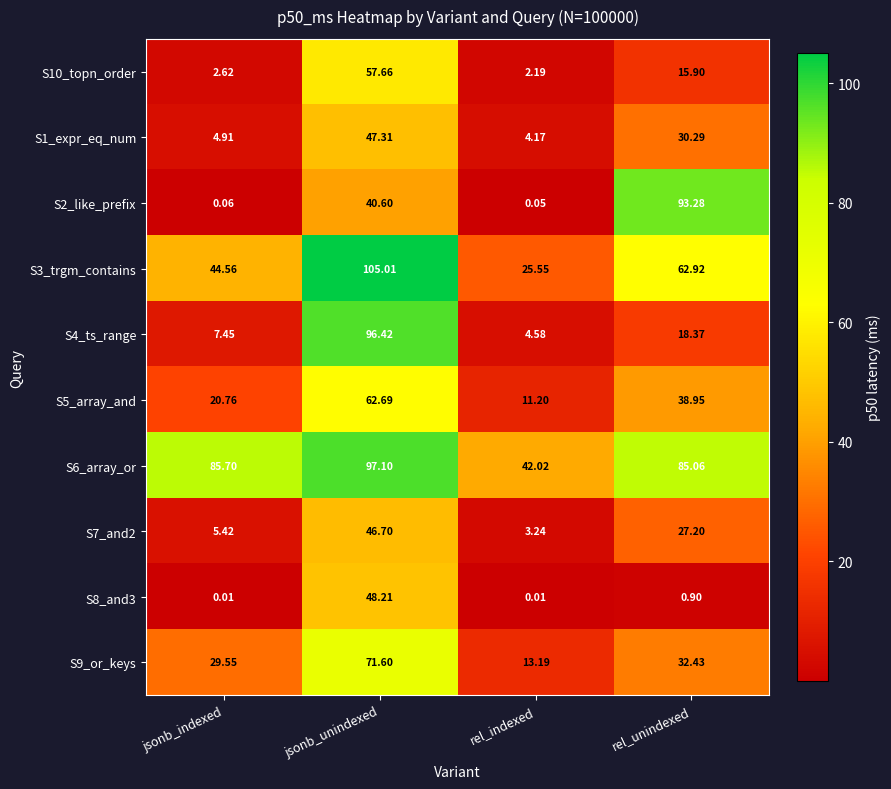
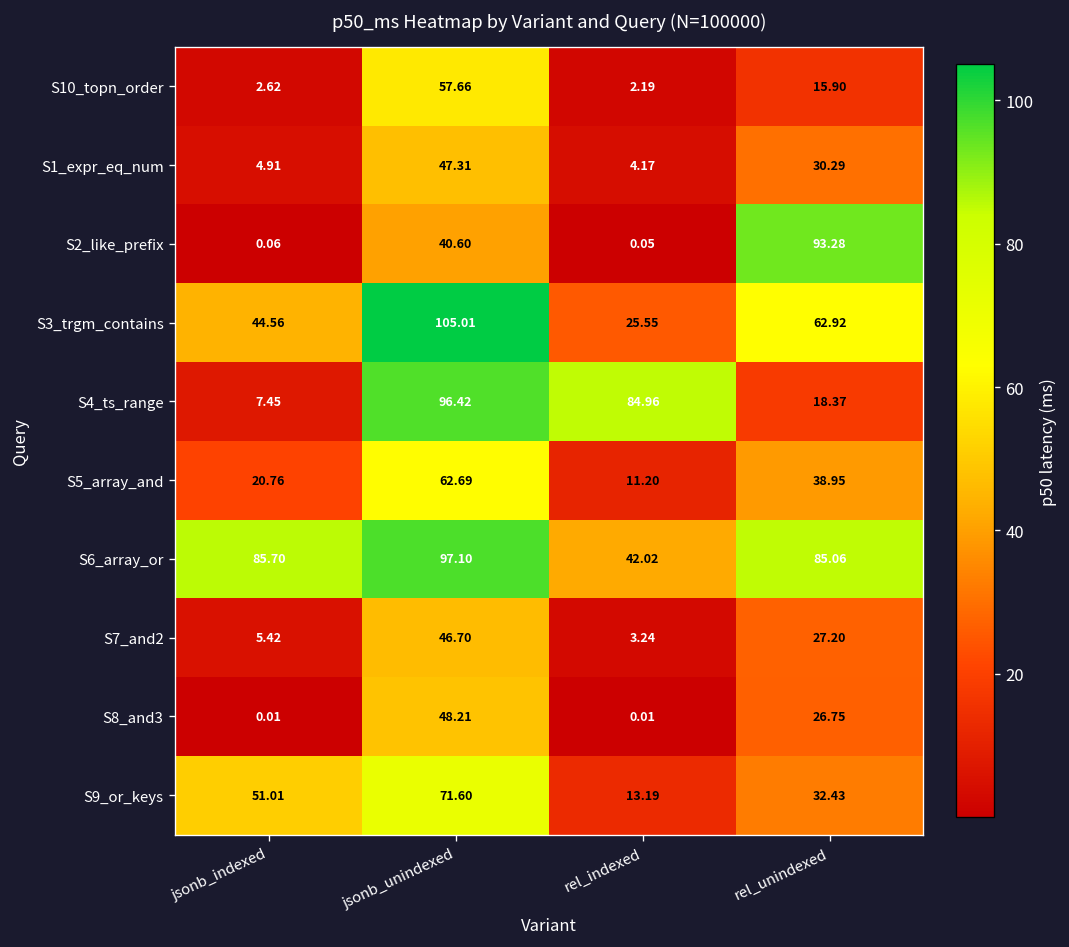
  {
    "S10_topn_order": {
      "jsonb_indexed": 2.62,
      "jsonb_unindexed": 57.66,
      "rel_indexed": 2.19,
      "rel_unindexed": 15.90
    },
    "S1_expr_eq_num": {
      "jsonb_indexed": 4.91,
      "jsonb_unindexed": 47.31,
      "rel_indexed": 4.17,
      "rel_unindexed": 30.29
    },
    "S2_like_prefix": {
      "jsonb_indexed": 0.06,
      "jsonb_unindexed": 40.60,
      "rel_indexed": 0.05,
      "rel_unindexed": 93.28
    },
    "S3_trgm_contains": {
      "jsonb_indexed": 44.56,
      "jsonb_unindexed": 105.01,
      "rel_indexed": 25.55,
      "rel_unindexed": 62.92
    },
    "S4_ts_range": {
      "jsonb_indexed": 7.45,
      "jsonb_unindexed": 96.42,
-     "rel_indexed": 4.58,
+     "rel_indexed": 84.96,
      "rel_unindexed": 18.37
    },
    "S5_array_and": {
      "jsonb_indexed": 20.76,
      "jsonb_unindexed": 62.69,
      "rel_indexed": 11.20,
      "rel_unindexed": 38.95
    },
    "S6_array_or": {
      "jsonb_indexed": 85.70,
      "jsonb_unindexed": 97.10,
      "rel_indexed": 42.02,
      "rel_unindexed": 85.06
    },
    "S7_and2": {
      "jsonb_indexed": 5.42,
      "jsonb_unindexed": 46.70,
      "rel_indexed": 3.24,
      "rel_unindexed": 27.20
    },
    "S8_and3": {
      "jsonb_indexed": 0.01,
      "jsonb_unindexed": 48.21,
      "rel_indexed": 0.01,
-     "rel_unindexed": 0.90
+     "rel_unindexed": 26.75
    },
    "S9_or_keys": {
-     "jsonb_indexed": 29.55,
+     "jsonb_indexed": 51.01,
      "jsonb_unindexed": 71.60,
      "rel_indexed": 13.19,
      "rel_unindexed": 32.43
    }
  }
